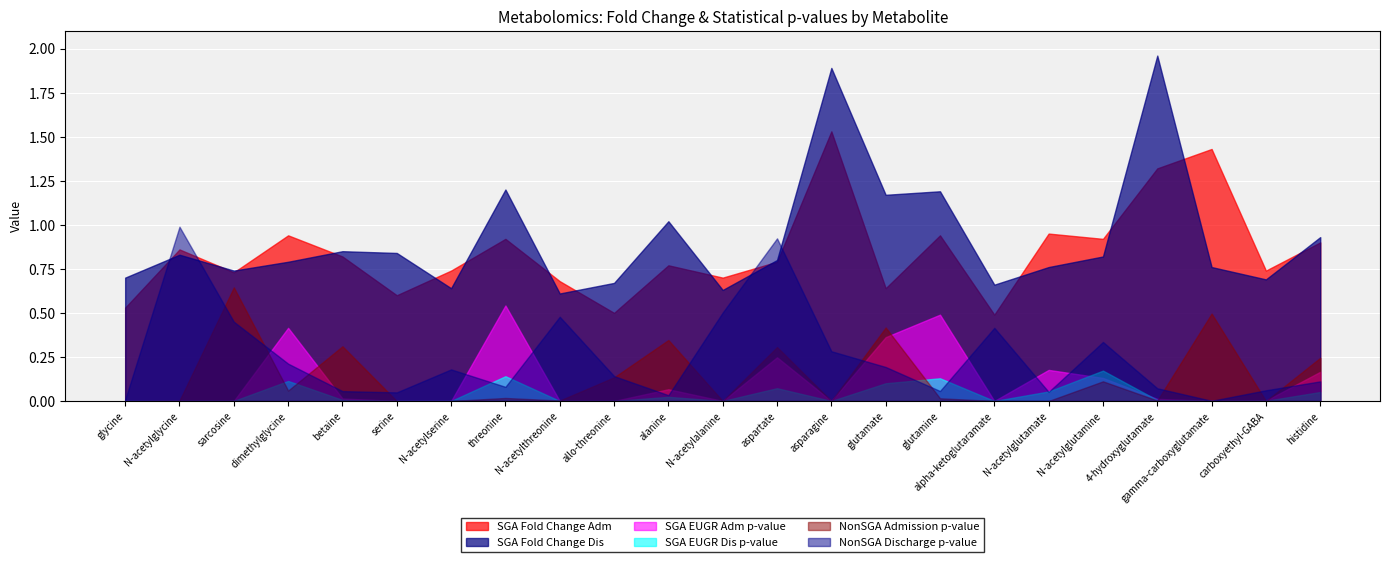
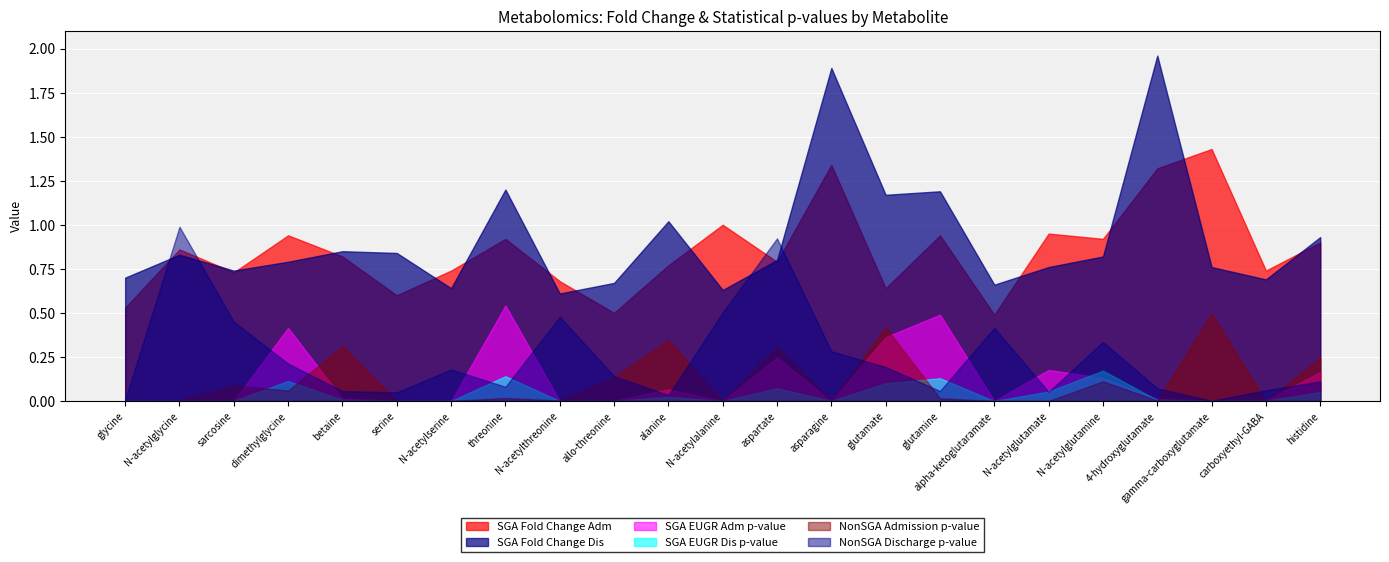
  {
    "SGA Fold Change Adm": {
      "glycine": 0.53,
      "N-acetylglycine": 0.86,
      "dimethylglycine": 0.94,
      "betaine": 0.82,
      "serine": 0.60,
      "N-acetylserine": 0.74,
      "threonine": 0.92,
      "N-acetylthreonine": 0.68,
      "allo-threonine": 0.50,
      "alanine": 0.77,
-     "N-acetylalanine": 0.7,
-     "asparagine": 1.53,
+     "N-acetylalanine": 1.0,
+     "asparagine": 1.34,
      "glutamate": 0.64,
      "glutamine": 0.94,
      "alpha-ketoglutaramate": 0.49,
      "N-acetylglutamate": 0.95,
      "N-acetylglutamine": 0.92,
      "4-hydroxyglutamate": 1.32,
      "gamma-carboxyglutamate": 1.43,
      "carboxyethyl-GABA": 0.74,
      "histidine": 0.90
    },
    "SGA EUGR Adm p-value": {
      "dimethylglycine": 0.42,
      "threonine": 0.54,
      "alanine": 0.07,
      "aspartate": 0.25,
      "glutamate": 0.36,
      "glutamine": 0.49,
      "N-acetylglutamate": 0.18,
      "N-acetylglutamine": 0.13,
      "histidine": 0.17
    },
    "SGA EUGR Dis p-value": {
      "dimethylglycine": 0.11,
      "threonine": 0.14,
      "aspartate": 0.07,
      "glutamate": 0.10,
      "glutamine": 0.13,
      "N-acetylglutamine": 0.17,
      "histidine": 0.05
    },
    "NonSGA Admission p-value": {
-     "sarcosine": 0.64,
+     "sarcosine": 0.09,
      "dimethylglycine": 0.06,
      "betaine": 0.31,
      "threonine": 0.02,
      "alanine": 0.35,
      "aspartate": 0.31,
      "glutamate": 0.42,
      "glutamine": 0.02,
      "N-acetylglutamine": 0.11,
      "gamma-carboxyglutamate": 0.50,
      "histidine": 0.25
    }
  }
